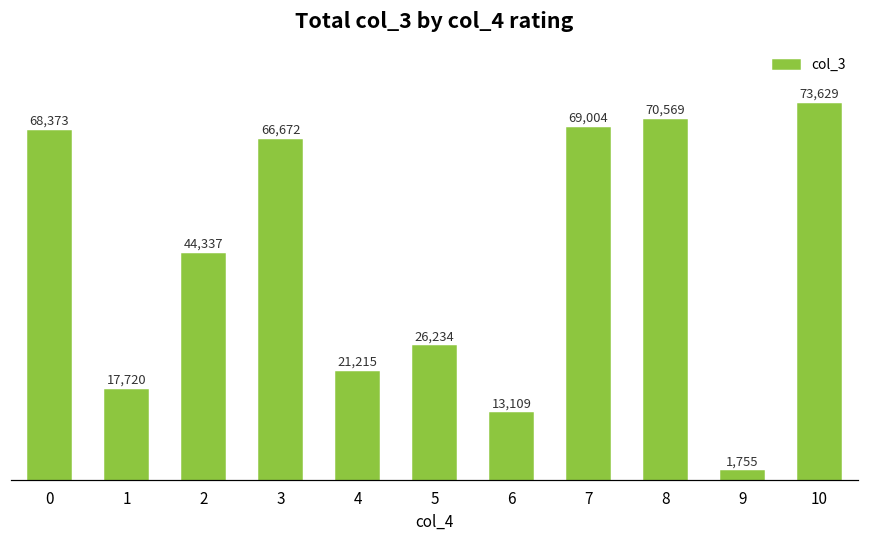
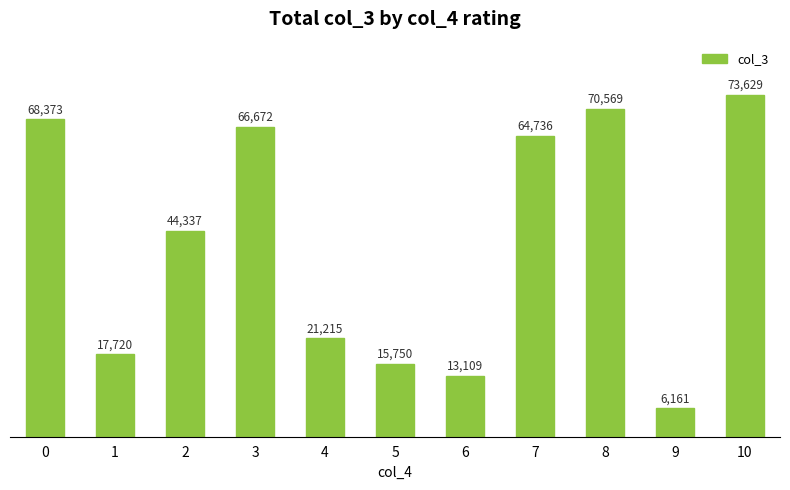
  {
    "0": "68,373",
    "1": "17,720",
    "2": "44,337",
    "3": "66,672",
    "4": "21,215",
-   "5": "26,234",
+   "5": "15,750",
    "6": "13,109",
-   "7": "69,004",
+   "7": "64,736",
    "8": "70,569",
-   "9": "1,755",
+   "9": "6,161",
    "10": "73,629"
  }
